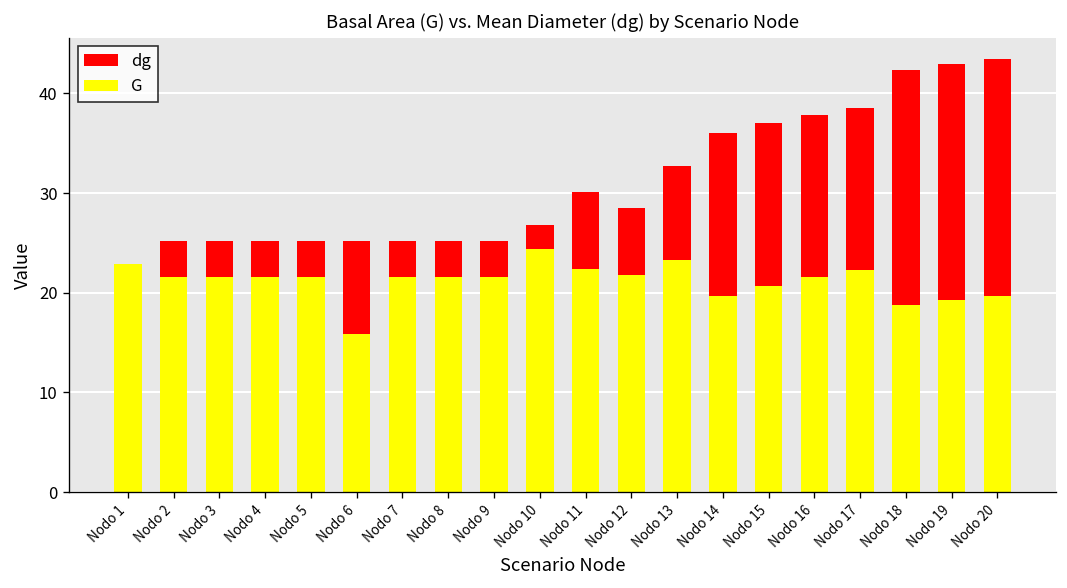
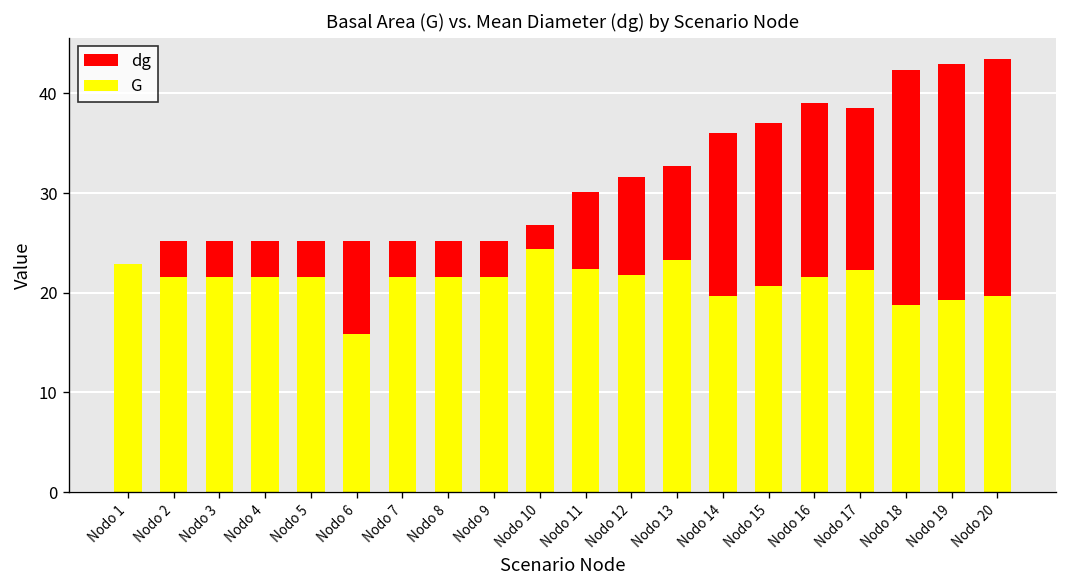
  {
    "dg": {
      "Nodo 2": 25,
      "Nodo 3": 25,
      "Nodo 4": 25,
      "Nodo 5": 25,
      "Nodo 6": 25,
      "Nodo 7": 25,
      "Nodo 8": 25,
      "Nodo 9": 25,
      "Nodo 10": 27,
      "Nodo 11": 30,
-     "Nodo 12": 29,
+     "Nodo 12": 32,
      "Nodo 13": 33,
      "Nodo 14": 36,
      "Nodo 15": 37,
-     "Nodo 16": 38,
+     "Nodo 16": 39,
      "Nodo 17": 38,
      "Nodo 18": 42,
      "Nodo 19": 43,
      "Nodo 20": 43
    },
    "G": {
      "Nodo 1": 23
    }
  }
